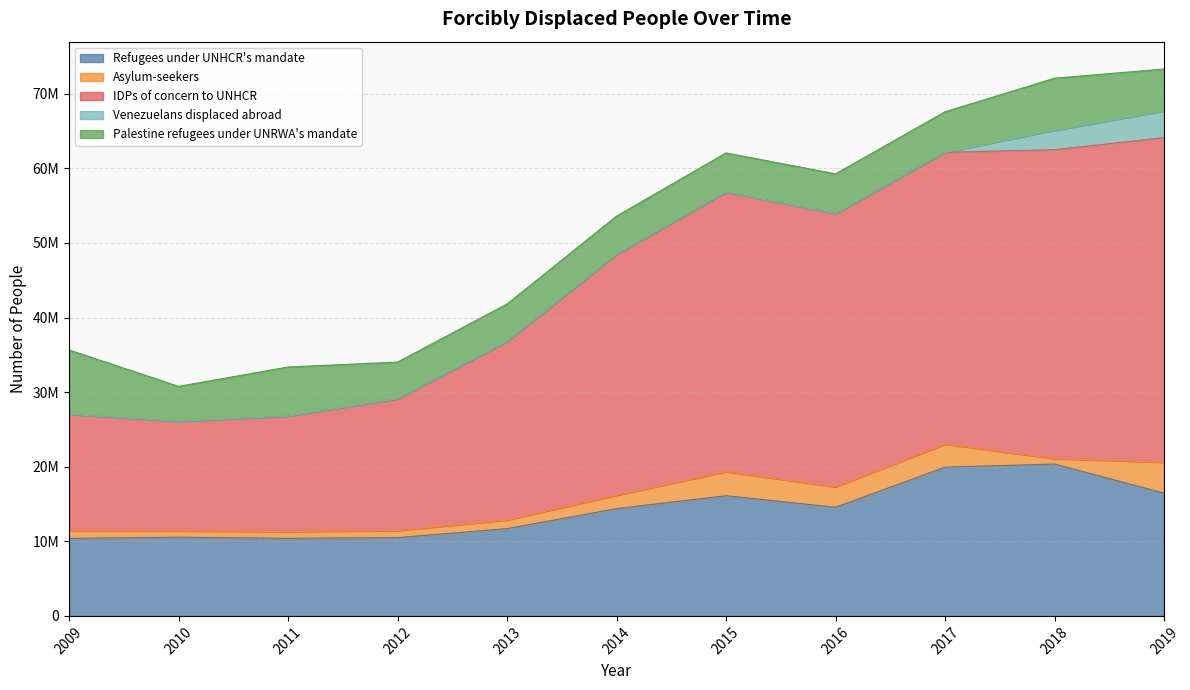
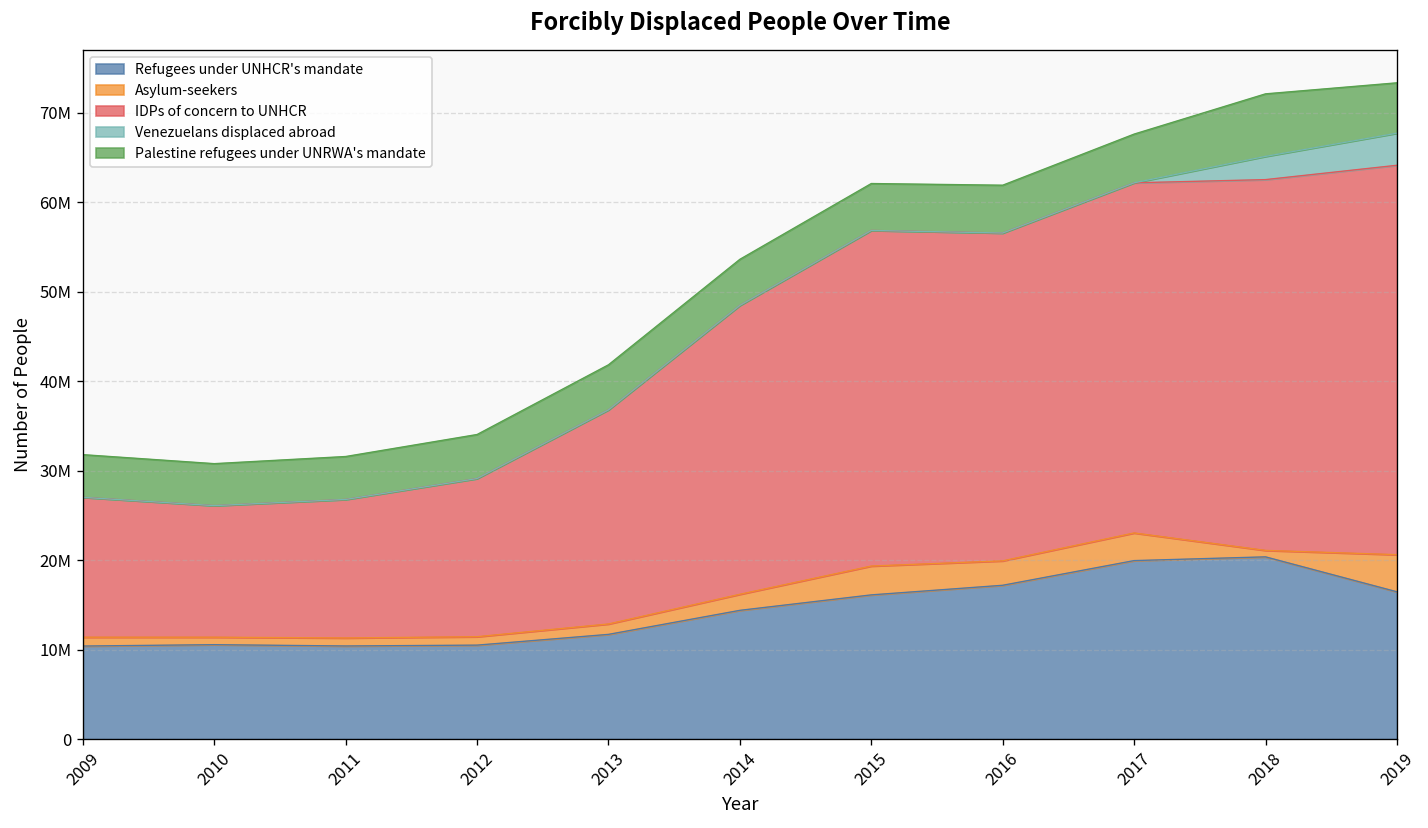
  {
    "Refugees under UNHCR's mandate": {
      "2009": 10000000,
      "2010": 11000000,
      "2011": 10000000,
      "2012": 10000000,
      "2013": 12000000,
      "2014": 14000000,
      "2015": 16000000,
-     "2016": 15000000,
+     "2016": 17000000,
      "2017": 20000000,
      "2018": 20000000,
      "2019": 16000000
    },
    "Asylum-seekers": {
      "2009": 1000000,
      "2010": 1000000,
      "2011": 1000000,
      "2012": 1000000,
      "2013": 1000000,
      "2014": 2000000,
      "2015": 3000000,
      "2016": 3000000,
      "2017": 3000000,
      "2018": 1000000,
      "2019": 4000000
    },
    "IDPs of concern to UNHCR": {
      "2018": 41000000,
      "2019": 44000000
    },
    "Venezuelans displaced abroad": {
      "2018": 3000000,
      "2019": 4000000
    },
    "Palestine refugees under UNRWA's mandate": {
-     "2009": 9000000,
+     "2009": 5000000,
      "2010": 5000000,
-     "2011": 7000000,
+     "2011": 5000000,
      "2012": 5000000,
      "2013": 5000000,
      "2014": 5000000,
      "2015": 5000000,
      "2016": 5000000,
      "2017": 5000000,
      "2018": 7000000,
      "2019": 6000000
    }
  }
